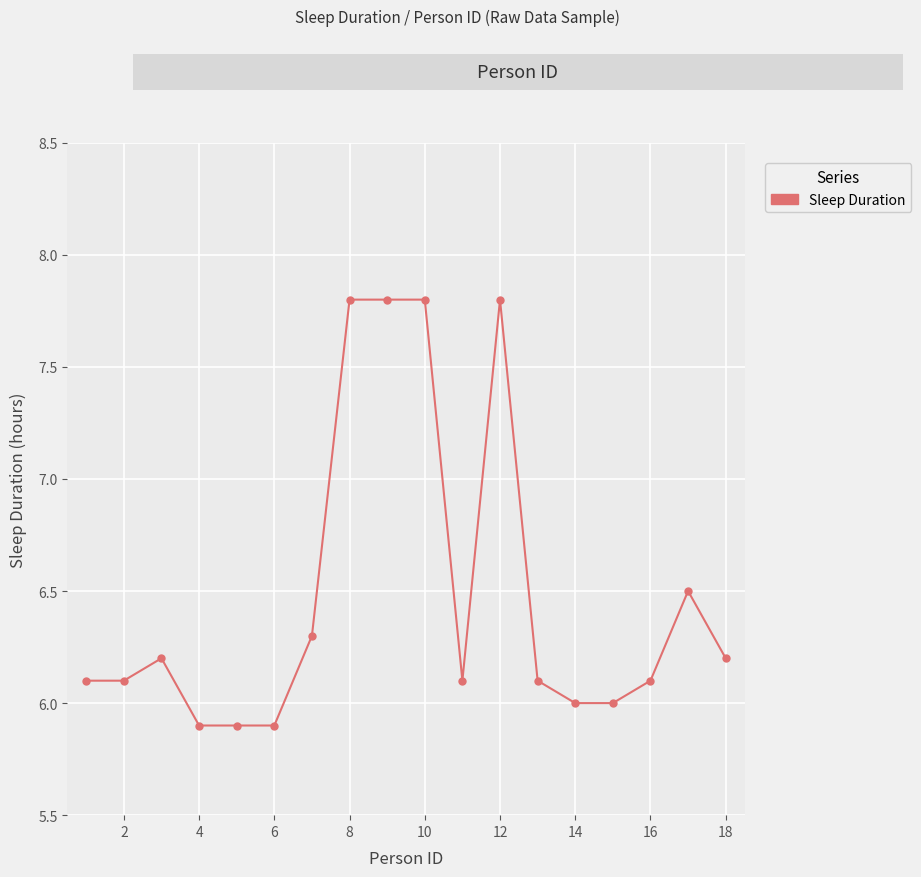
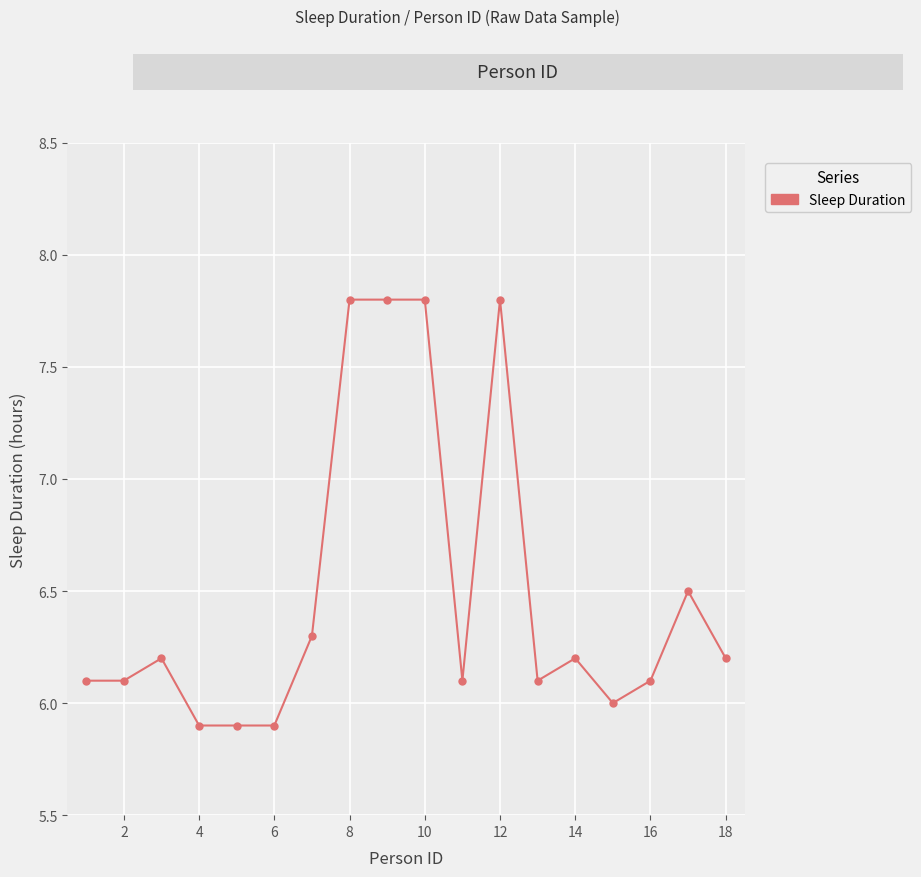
  {
    "2": 6.1,
    "4": 5.9,
    "6": 5.9,
    "8": 7.8,
    "10": 7.8,
    "12": 7.8,
-   "14": 6.0,
+   "14": 6.2,
    "16": 6.1,
    "18": 6.2
  }
